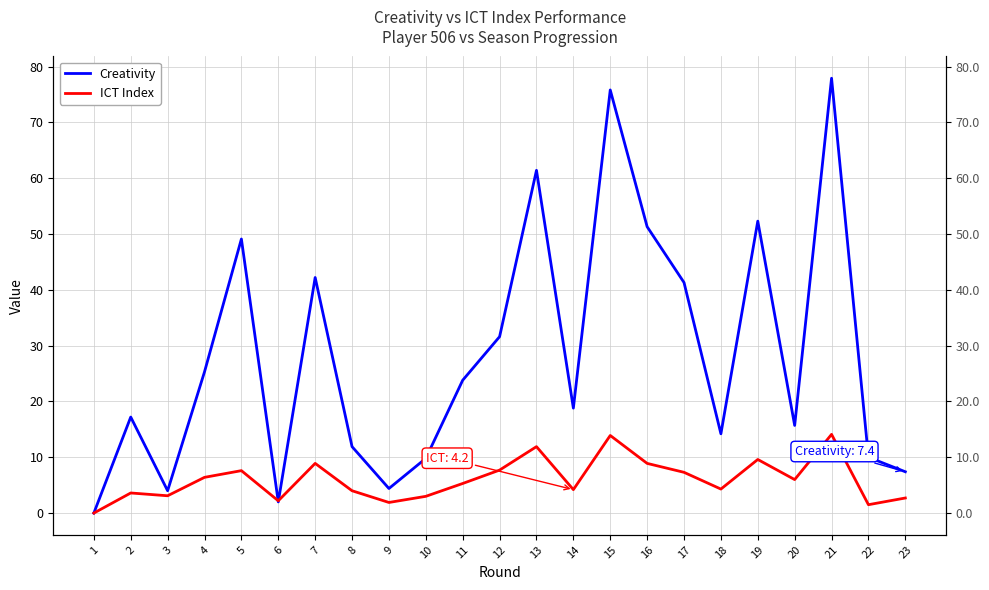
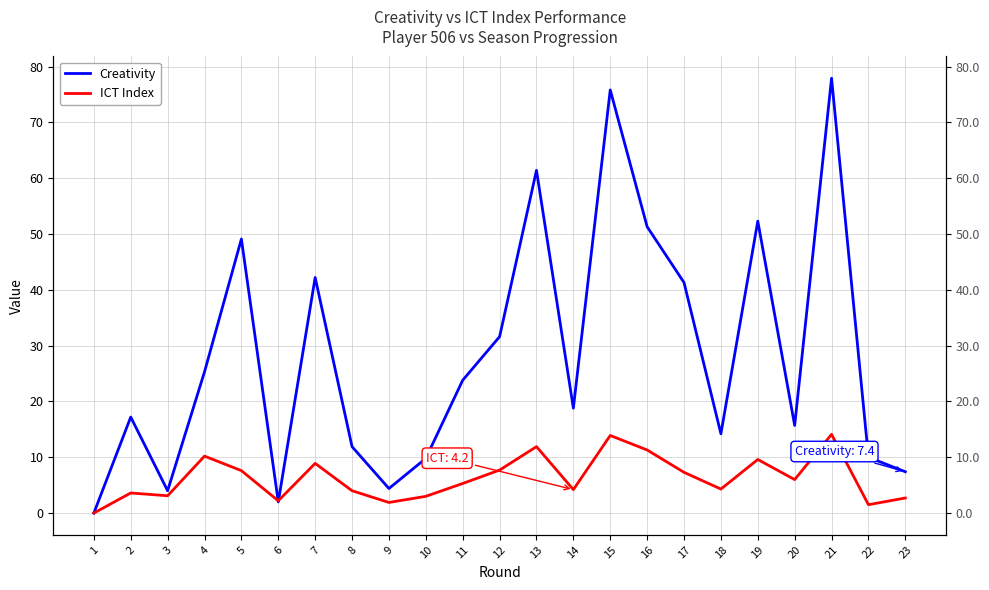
  {
    "Creativity": {
      "2": 17,
      "3": 4,
      "4": 25,
      "5": 49,
      "7": 42,
      "8": 12,
      "9": 4,
      "11": 24,
      "12": 32,
      "13": 61,
      "14": 19,
      "15": 76,
      "16": 51,
      "17": 41,
      "18": 14,
      "19": 52,
      "20": 16,
      "21": 78,
      "23": 7
    },
    "ICT Index": {
      "2": 4,
      "3": 3,
-     "4": 6,
+     "4": 10,
      "5": 8,
      "7": 9,
      "8": 4,
      "9": 2,
      "10": 3,
      "13": 12,
      "14": 4,
      "15": 14,
-     "16": 9,
+     "16": 11,
      "17": 7,
      "18": 4,
      "19": 10,
      "20": 6,
      "21": 14,
      "22": 2,
      "23": 3
    }
  }
